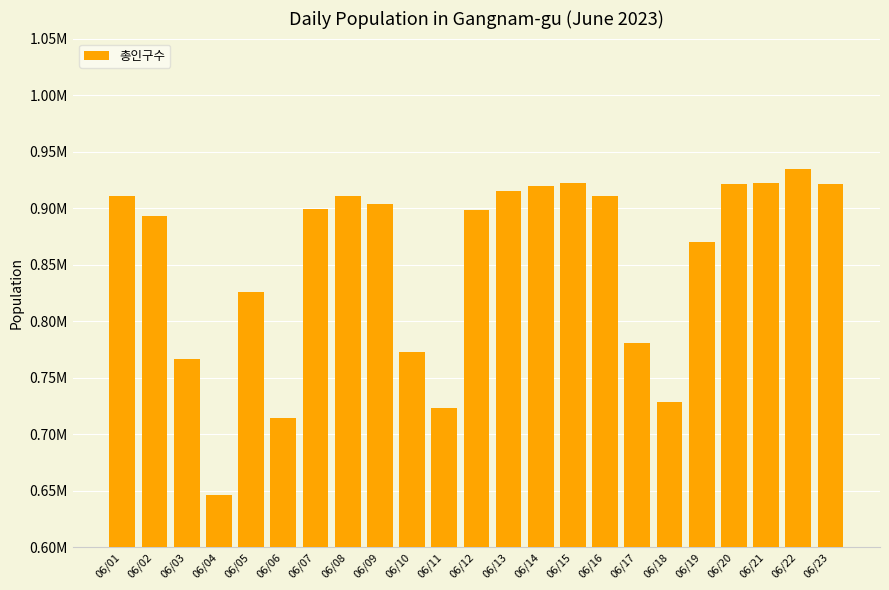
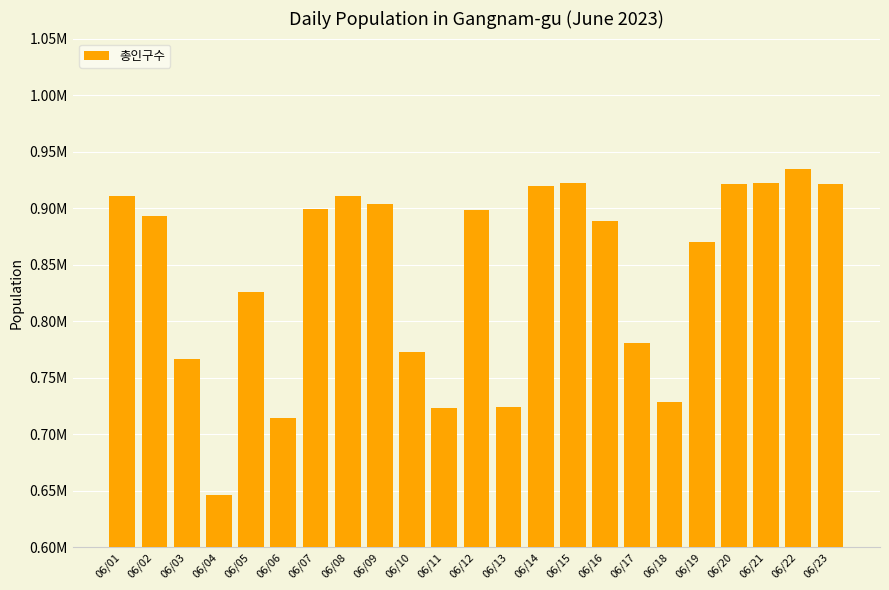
  {
    "06/01": 910000,
    "06/02": 893000,
    "06/03": 766000,
    "06/04": 646000,
    "06/05": 826000,
    "06/06": 714000,
    "06/07": 899000,
    "06/08": 911000,
    "06/09": 904000,
    "06/10": 772000,
    "06/11": 723000,
    "06/12": 899000,
-   "06/13": 915000,
+   "06/13": 724000,
    "06/14": 919000,
    "06/15": 922000,
-   "06/16": 911000,
+   "06/16": 888000,
    "06/17": 781000,
    "06/18": 728000,
    "06/19": 870000,
    "06/20": 921000,
    "06/21": 922000,
    "06/22": 935000,
    "06/23": 922000
  }
